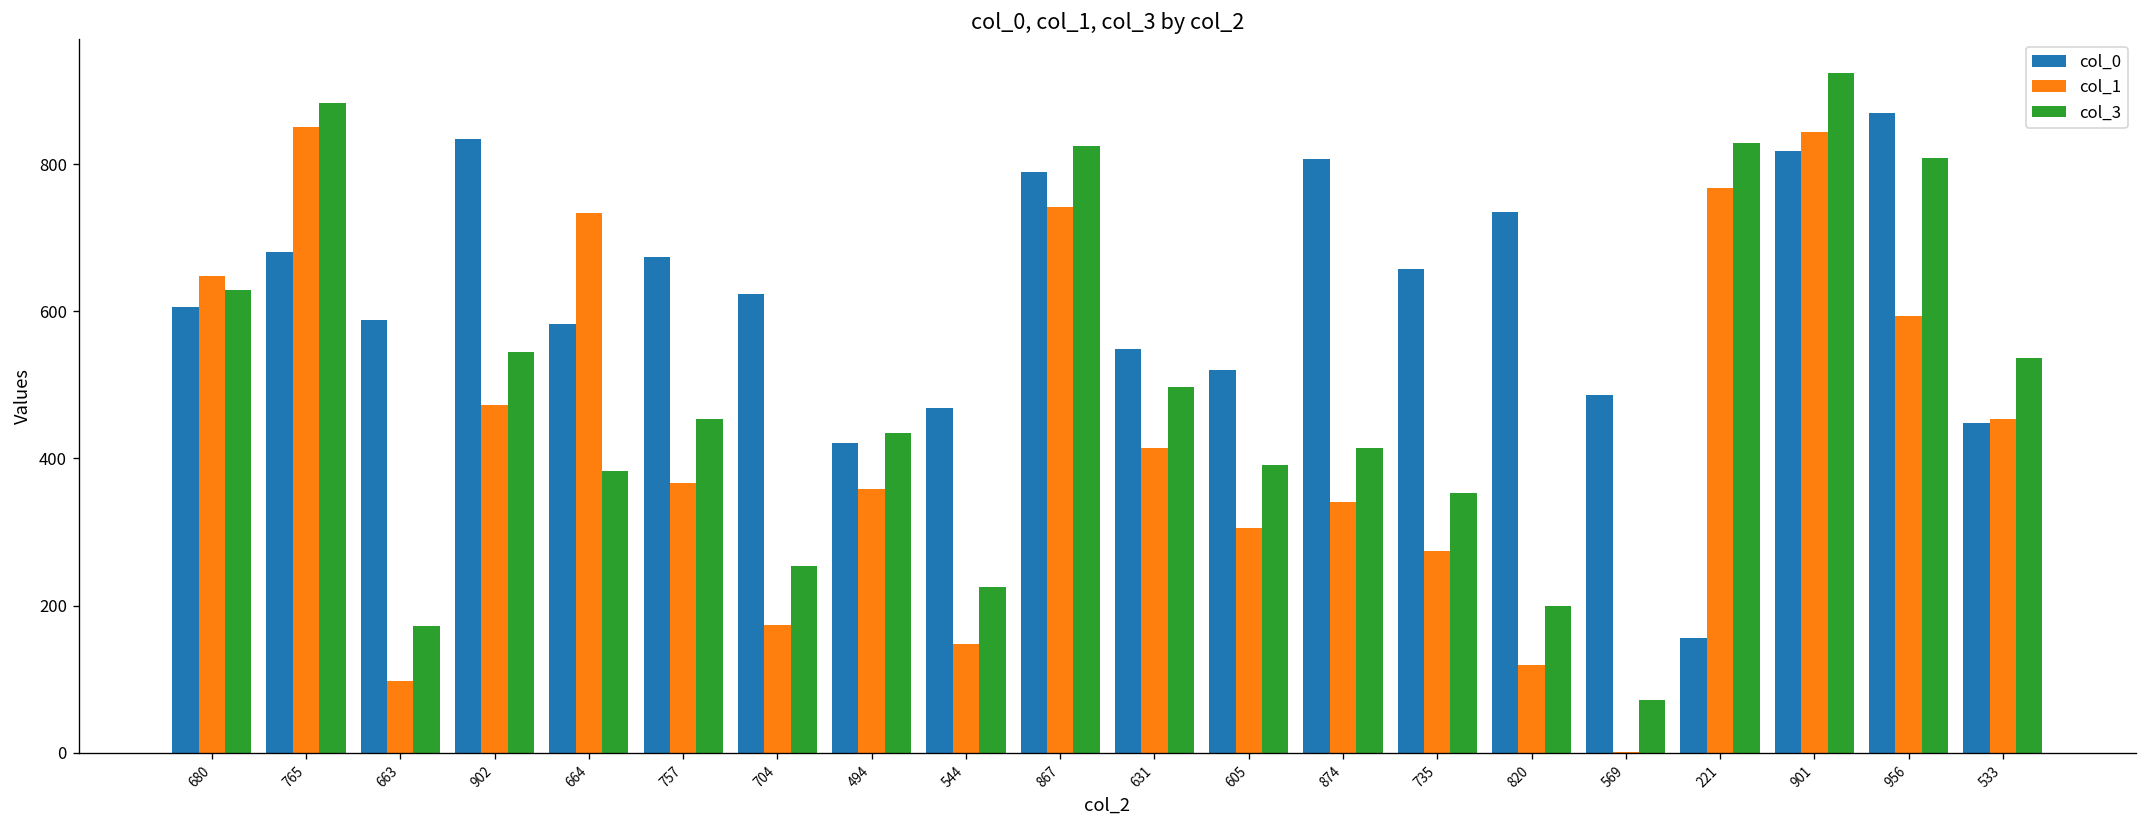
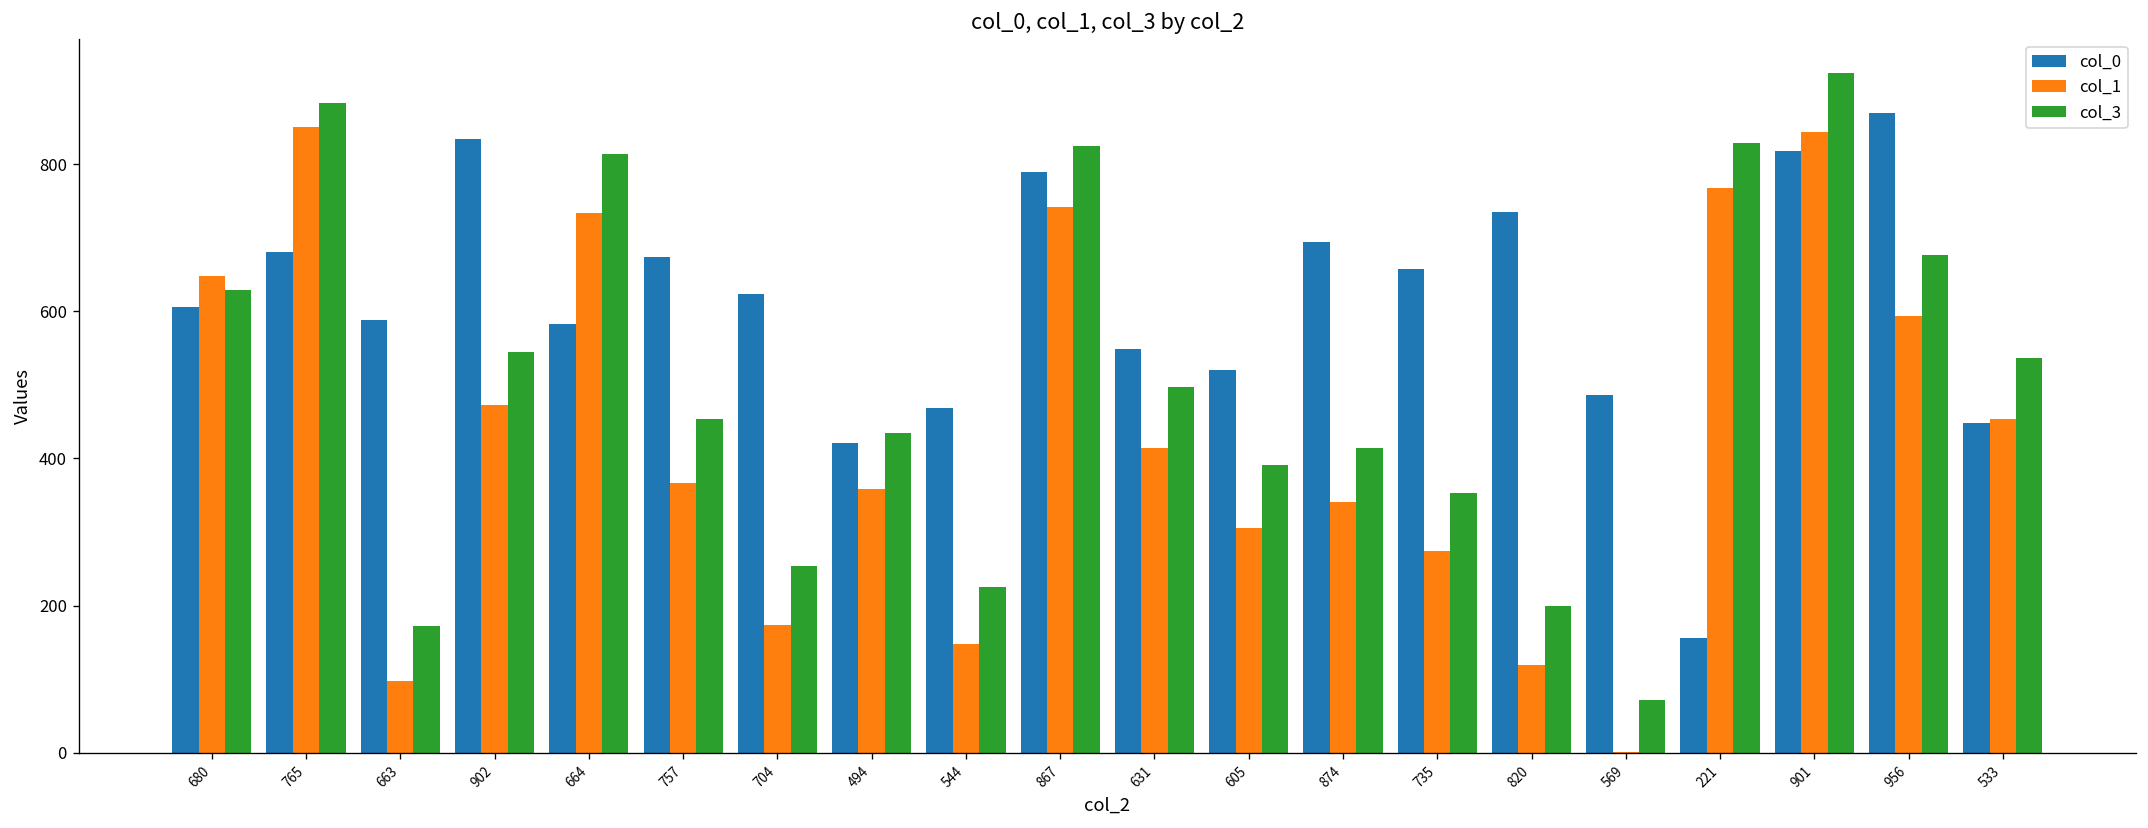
  {
    "col_0": {
      "680": 610,
      "765": 680,
      "663": 590,
      "902": 830,
      "664": 580,
      "757": 670,
      "704": 620,
      "494": 420,
      "544": 470,
      "867": 790,
      "631": 550,
      "605": 520,
-     "874": 810,
+     "874": 690,
      "735": 660,
      "820": 740,
      "569": 490,
      "221": 160,
      "901": 820,
      "956": 870,
      "533": 450
    },
    "col_1": {
      "680": 650,
      "765": 850,
      "663": 100,
      "902": 470,
      "664": 730,
      "757": 370,
      "704": 170,
      "494": 360,
      "544": 150,
      "867": 740,
      "631": 410,
      "605": 310,
      "874": 340,
      "735": 270,
      "820": 120,
      "221": 770,
      "901": 840,
      "956": 590,
      "533": 450
    },
    "col_3": {
      "680": 630,
      "765": 880,
      "663": 170,
      "902": 540,
-     "664": 380,
+     "664": 810,
      "757": 450,
      "704": 250,
      "494": 440,
      "544": 230,
      "867": 820,
      "631": 500,
      "605": 390,
      "874": 410,
      "735": 350,
      "820": 200,
      "569": 70,
      "221": 830,
      "901": 920,
-     "956": 810,
+     "956": 680,
      "533": 540
    }
  }
